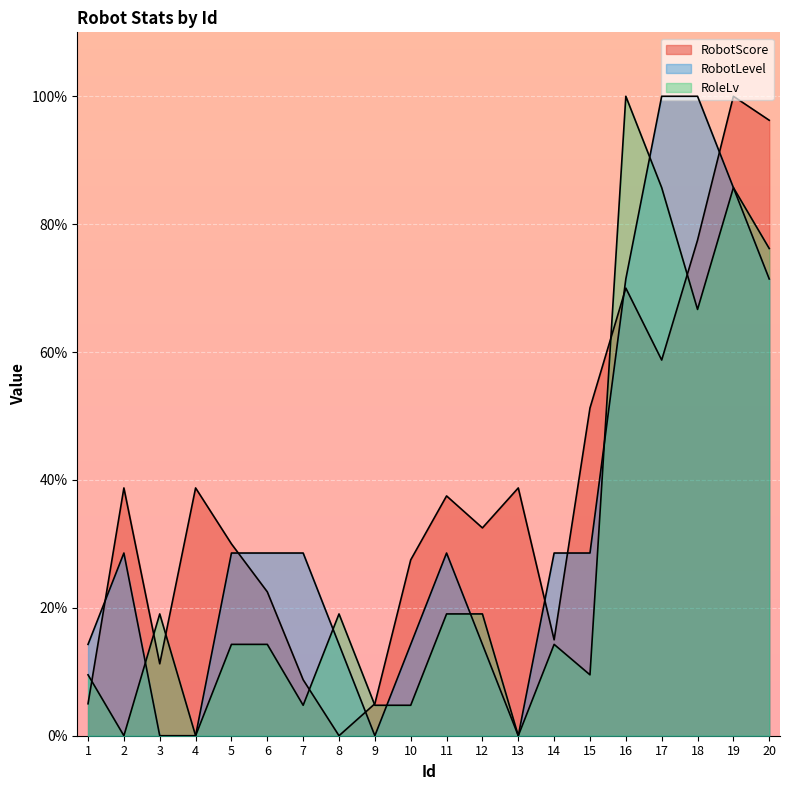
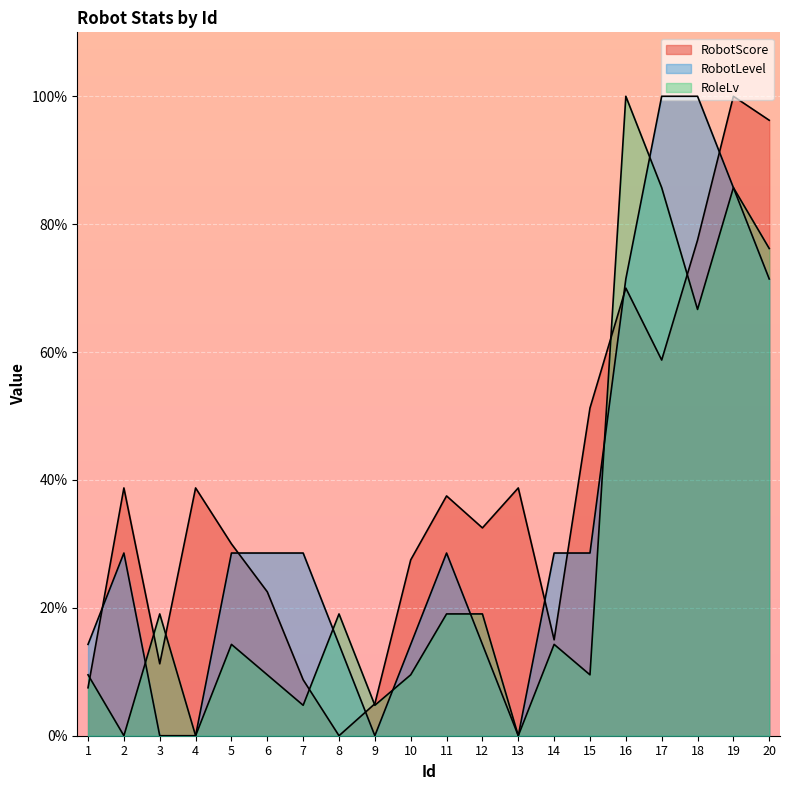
  {
    "RobotScore": {
-     "1": "5%",
+     "1": "8%",
      "2": "39%",
      "3": "11%",
      "4": "39%",
      "5": "30%",
      "6": "23%",
      "7": "9%",
      "8": "0%",
      "10": "28%",
      "11": "38%",
      "12": "33%",
      "13": "39%",
      "14": "15%",
      "15": "51%",
      "16": "70%",
      "17": "59%",
      "18": "78%",
      "20": "96%"
    },
    "RobotLevel": {
      "1": "14%",
      "2": "29%",
      "3": "0%",
      "5": "29%",
      "6": "29%",
      "7": "29%",
      "8": "14%",
      "9": "0%",
      "10": "14%",
      "11": "29%",
      "12": "14%",
      "14": "29%",
      "15": "29%",
      "16": "71%",
      "20": "71%"
    },
    "RoleLv": {
      "1": "10%",
      "2": "0%",
      "3": "19%",
      "5": "14%",
-     "6": "14%",
+     "6": "10%",
      "7": "5%",
      "8": "19%",
-     "10": "5%",
+     "10": "10%",
      "11": "19%",
      "12": "19%",
      "14": "14%",
      "15": "10%",
      "16": "100%",
      "17": "86%",
      "18": "67%",
      "20": "76%"
    }
  }
